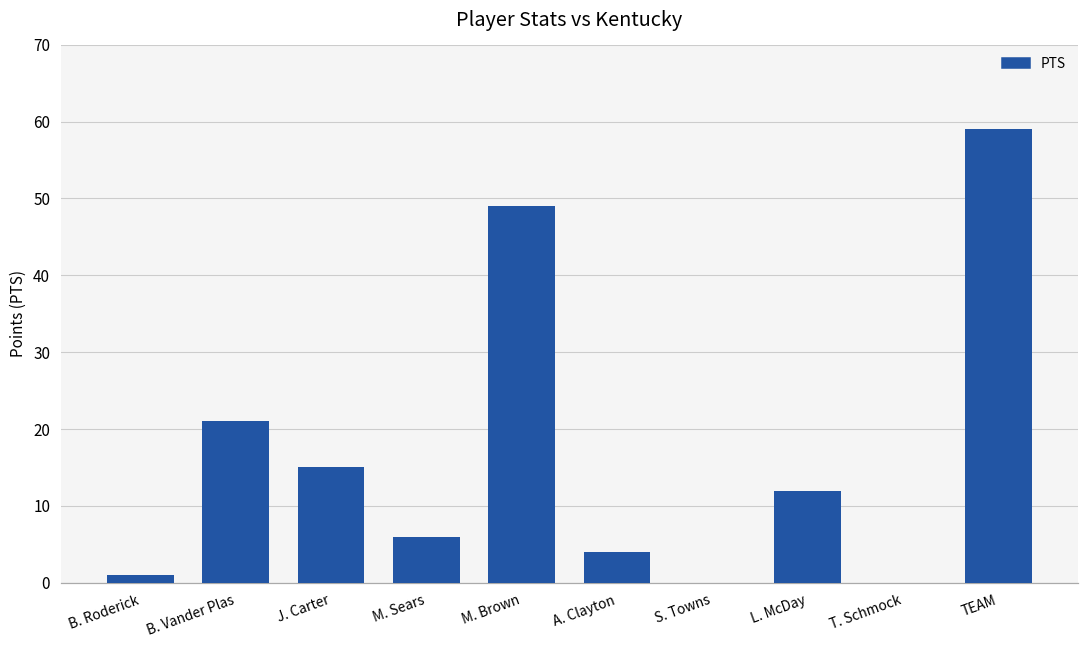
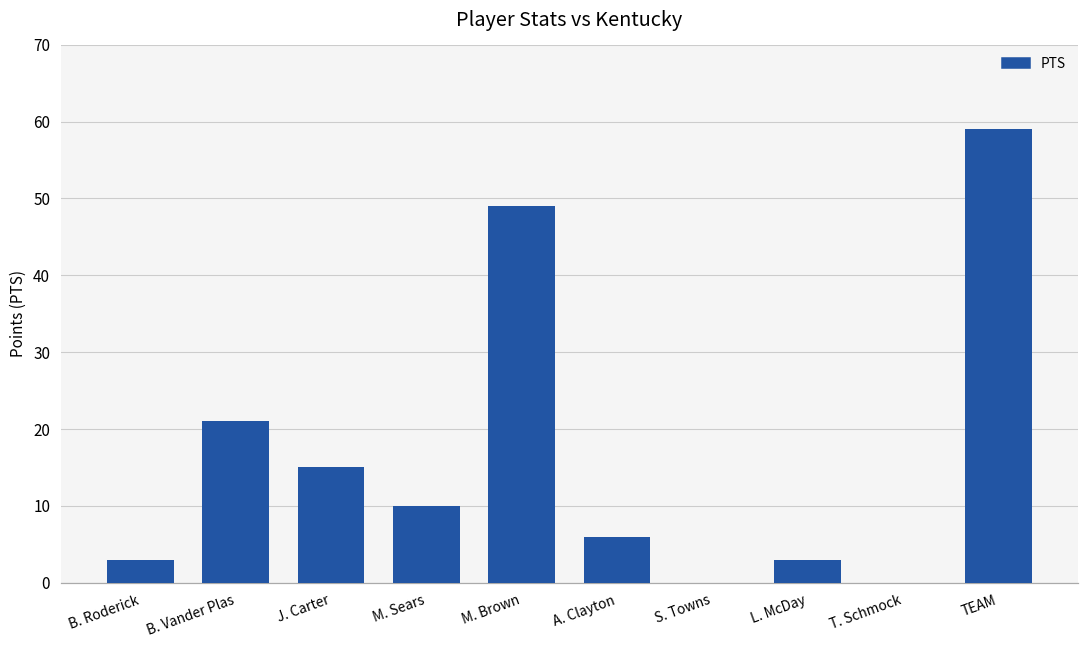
  {
-   "B. Roderick": 1,
+   "B. Roderick": 3,
    "B. Vander Plas": 21,
    "J. Carter": 15,
-   "M. Sears": 6,
+   "M. Sears": 10,
    "M. Brown": 49,
-   "A. Clayton": 4,
+   "A. Clayton": 6,
    "S. Towns": 0,
-   "L. McDay": 12,
+   "L. McDay": 3,
    "T. Schmock": 0,
    "TEAM": 59
  }
